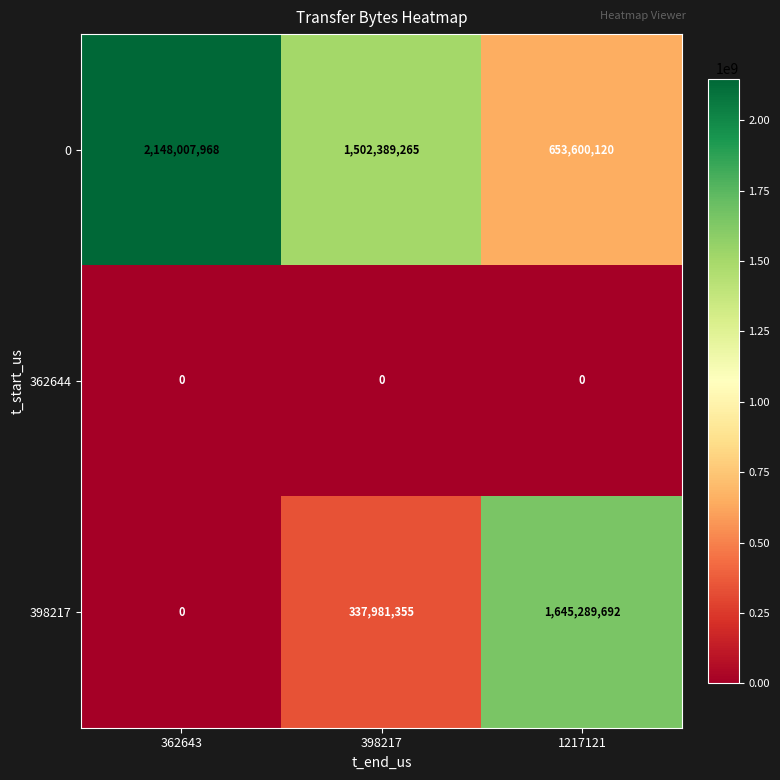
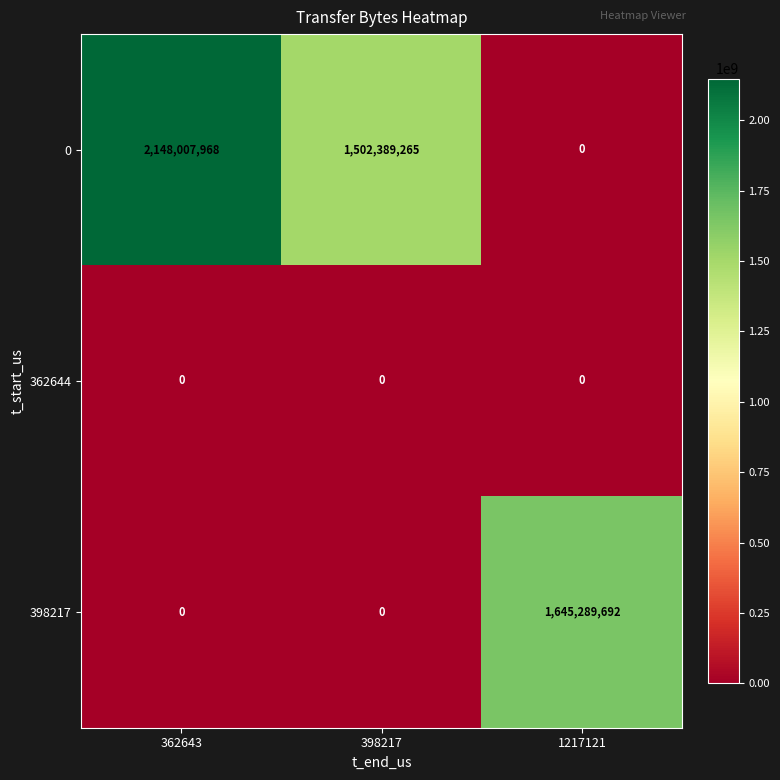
  {
    "0": {
      "362643": "2,148,007,968",
      "398217": "1,502,389,265",
-     "1217121": "653,600,120"
+     "1217121": "0"
    },
    "362644": {
      "362643": "0",
      "398217": "0",
      "1217121": "0"
    },
    "398217": {
      "362643": "0",
-     "398217": "337,981,355",
+     "398217": "0",
      "1217121": "1,645,289,692"
    }
  }
